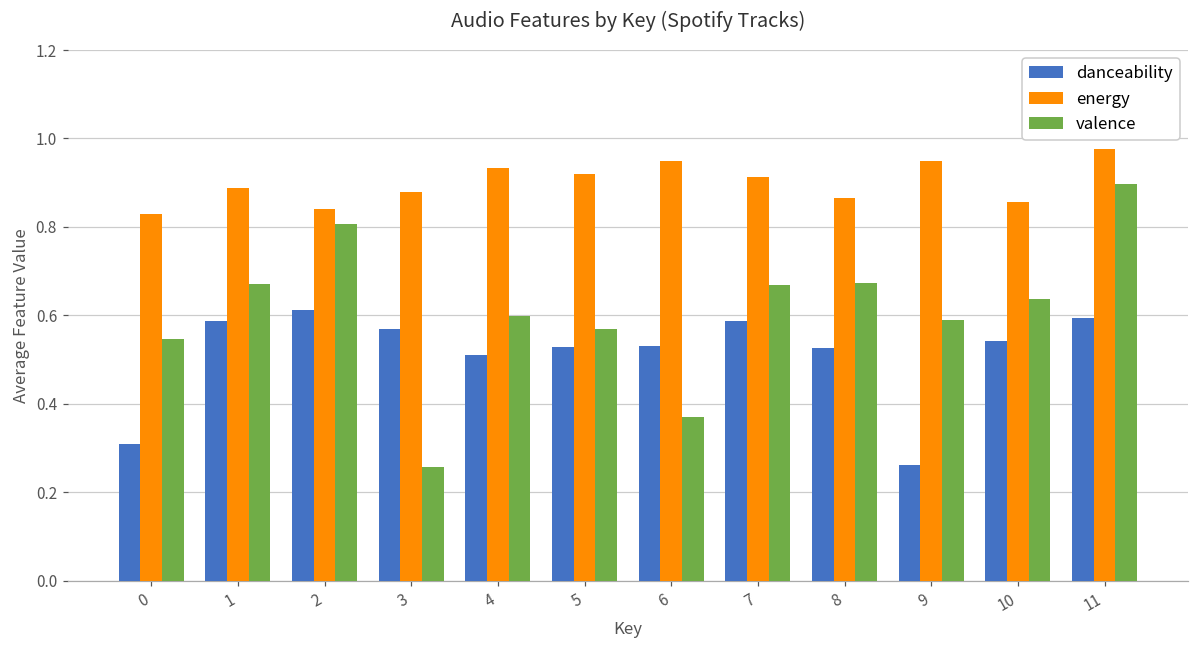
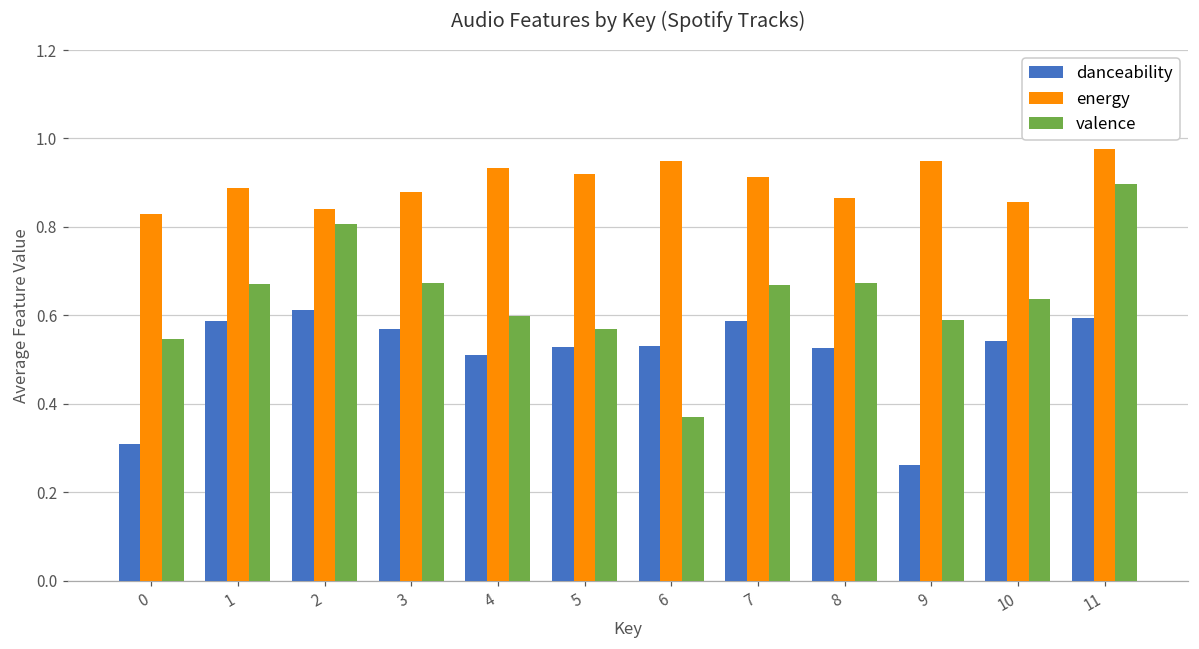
  {
    "danceability": {
      "0": 0.31,
      "1": 0.59,
      "2": 0.61,
      "3": 0.57,
      "4": 0.51,
      "5": 0.53,
      "6": 0.53,
      "7": 0.59,
      "8": 0.53,
      "9": 0.26,
      "10": 0.54,
      "11": 0.59
    },
    "energy": {
      "0": 0.83,
      "1": 0.89,
      "2": 0.84,
      "3": 0.88,
      "4": 0.93,
      "5": 0.92,
      "6": 0.95,
      "7": 0.91,
      "8": 0.87,
      "9": 0.95,
      "10": 0.86,
      "11": 0.98
    },
    "valence": {
      "0": 0.55,
      "1": 0.67,
      "2": 0.81,
-     "3": 0.26,
+     "3": 0.67,
      "4": 0.60,
      "5": 0.57,
      "6": 0.37,
      "7": 0.67,
      "8": 0.67,
      "9": 0.59,
      "10": 0.64,
      "11": 0.90
    }
  }
